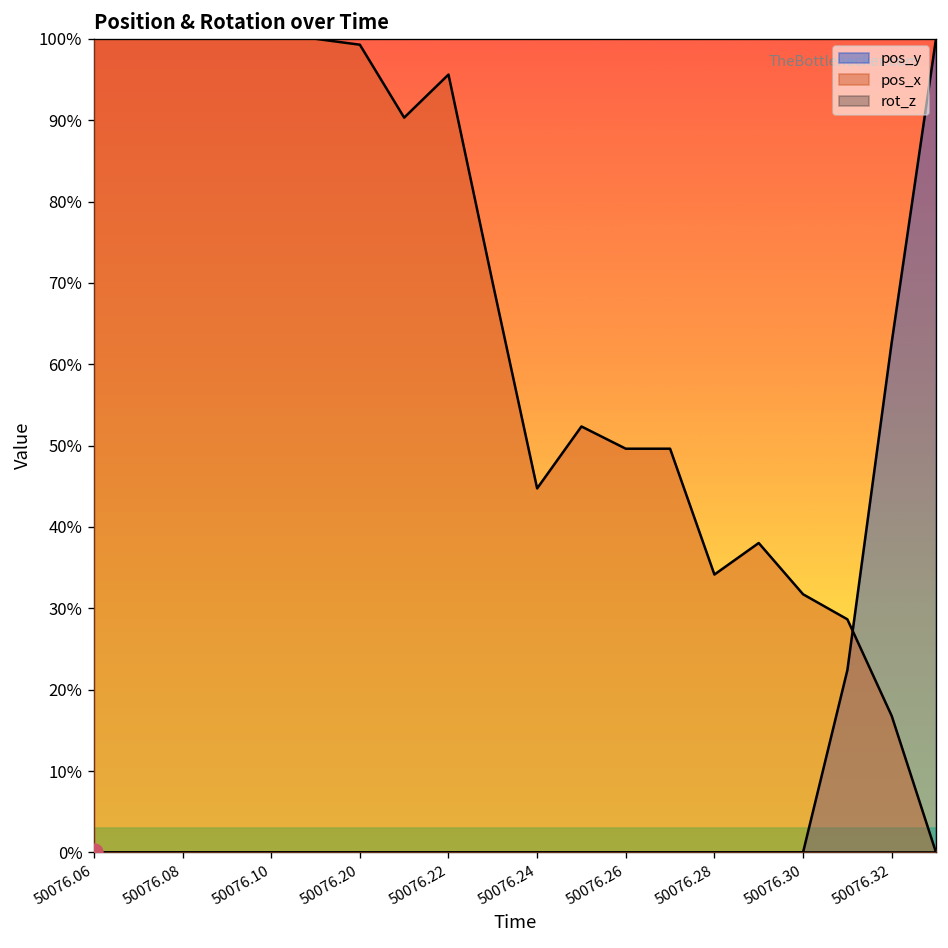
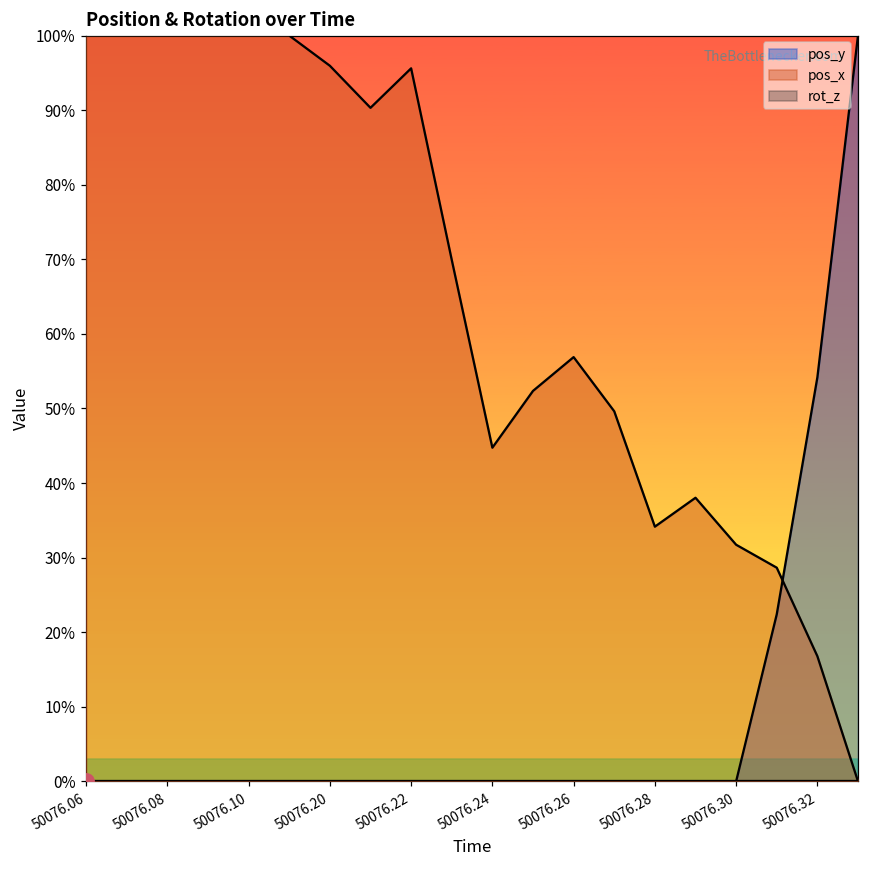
  {
    "pos_y": {
-     "50076.32": "63%"
+     "50076.32": "54%"
    },
    "pos_x": {
      "50076.06": "100%",
      "50076.08": "100%",
      "50076.10": "100%",
-     "50076.20": "99%",
+     "50076.20": "96%",
      "50076.22": "96%",
      "50076.24": "45%",
-     "50076.26": "50%",
+     "50076.26": "57%",
      "50076.28": "34%",
      "50076.30": "32%",
      "50076.32": "17%"
    }
  }
